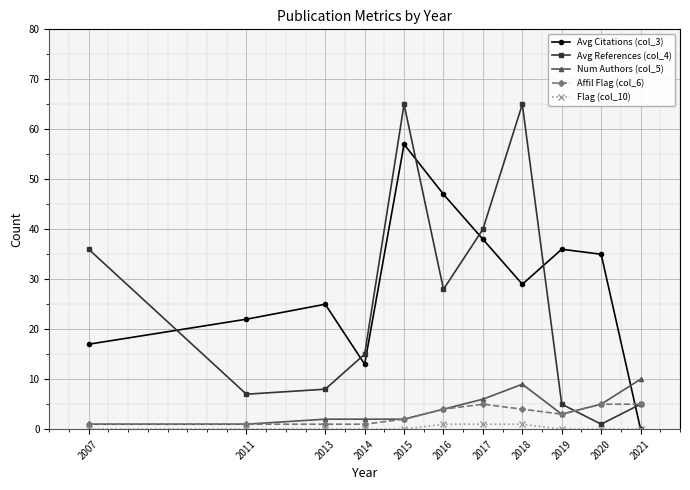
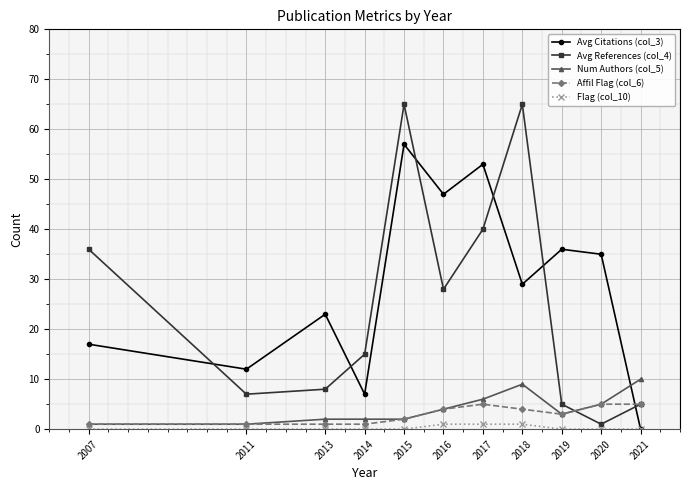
  {
    "Avg Citations (col_3)": {
      "2007": 17,
-     "2011": 22,
-     "2013": 25,
-     "2014": 13,
+     "2011": 12,
+     "2013": 23,
+     "2014": 7,
      "2015": 57,
      "2016": 47,
-     "2017": 38,
+     "2017": 53,
      "2018": 29,
      "2019": 36,
      "2020": 35
    }
  }
